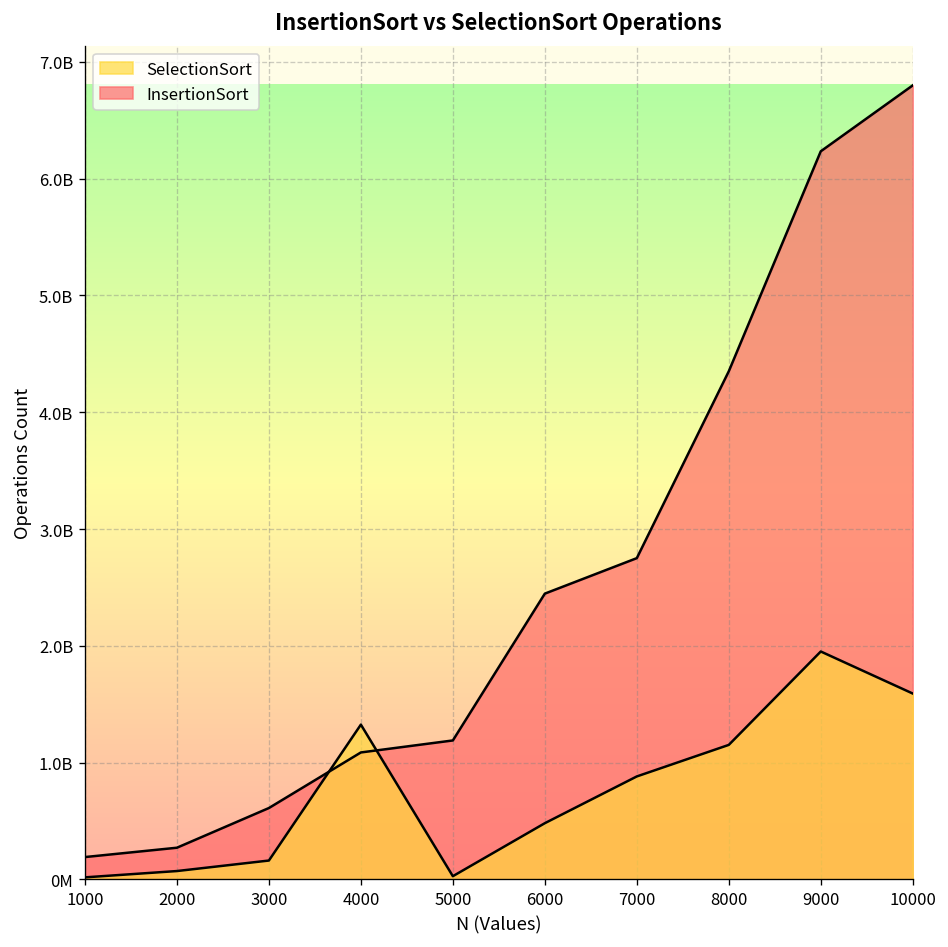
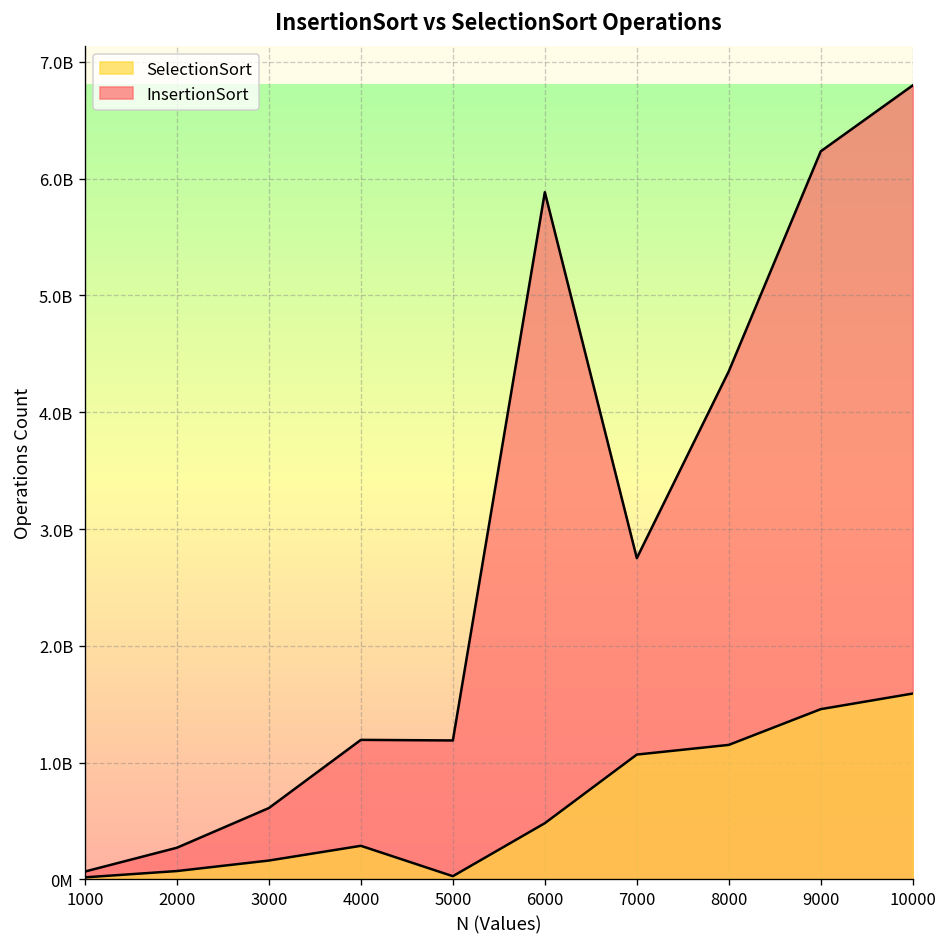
  {
    "SelectionSort": {
      "1000": 0,
      "2000": 100000000,
      "3000": 200000000,
-     "4000": 1300000000,
+     "4000": 300000000,
      "5000": 0,
      "6000": 500000000,
-     "7000": 900000000,
+     "7000": 1100000000,
      "8000": 1200000000,
-     "9000": 2000000000,
+     "9000": 1500000000,
      "10000": 1600000000
    },
    "InsertionSort": {
-     "1000": 200000000,
+     "1000": 100000000,
      "2000": 300000000,
      "3000": 600000000,
-     "4000": 1100000000,
+     "4000": 1200000000,
      "5000": 1200000000,
-     "6000": 2400000000,
+     "6000": 5900000000,
      "7000": 2800000000,
      "8000": 4400000000,
      "9000": 6200000000,
      "10000": 6800000000
    }
  }
